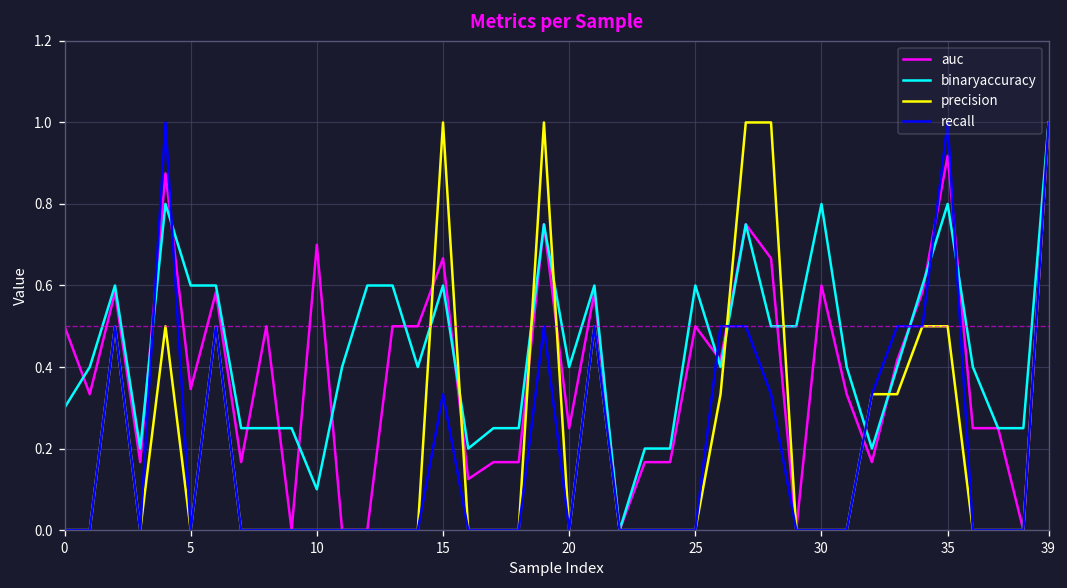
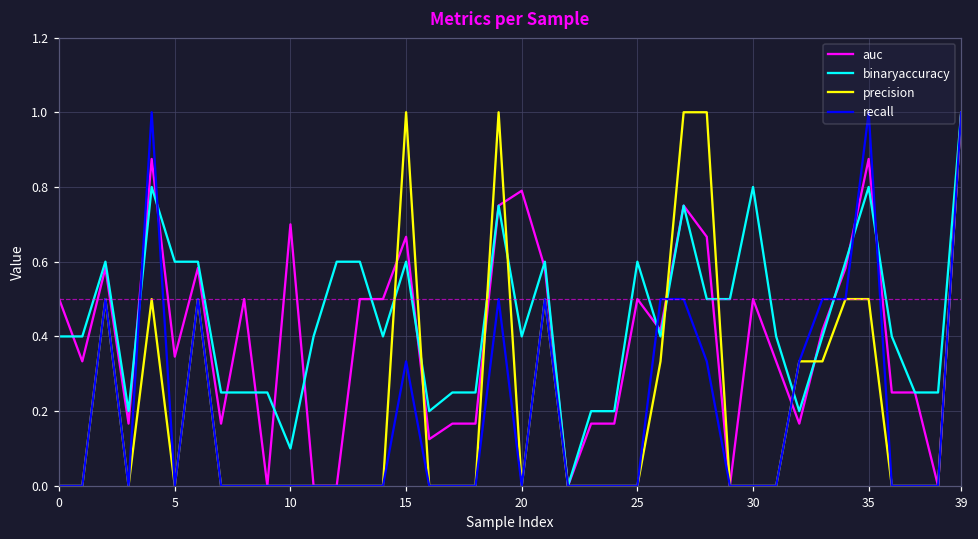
  {
    "auc": {
      "0": 0.50,
      "5": 0.35,
      "10": 0.70,
      "15": 0.67,
-     "20": 0.25,
+     "20": 0.79,
      "25": 0.50,
-     "30": 0.6,
-     "35": 0.92
+     "30": 0.5,
+     "35": 0.88
    },
    "binaryaccuracy": {
-     "0": 0.3,
+     "0": 0.4,
      "5": 0.6,
      "10": 0.1,
      "15": 0.6,
      "20": 0.4,
      "25": 0.6,
      "30": 0.8,
      "35": 0.8
    },
    "precision": {
      "15": 1.00,
      "35": 0.50
    },
    "recall": {
      "15": 0.33
    }
  }
